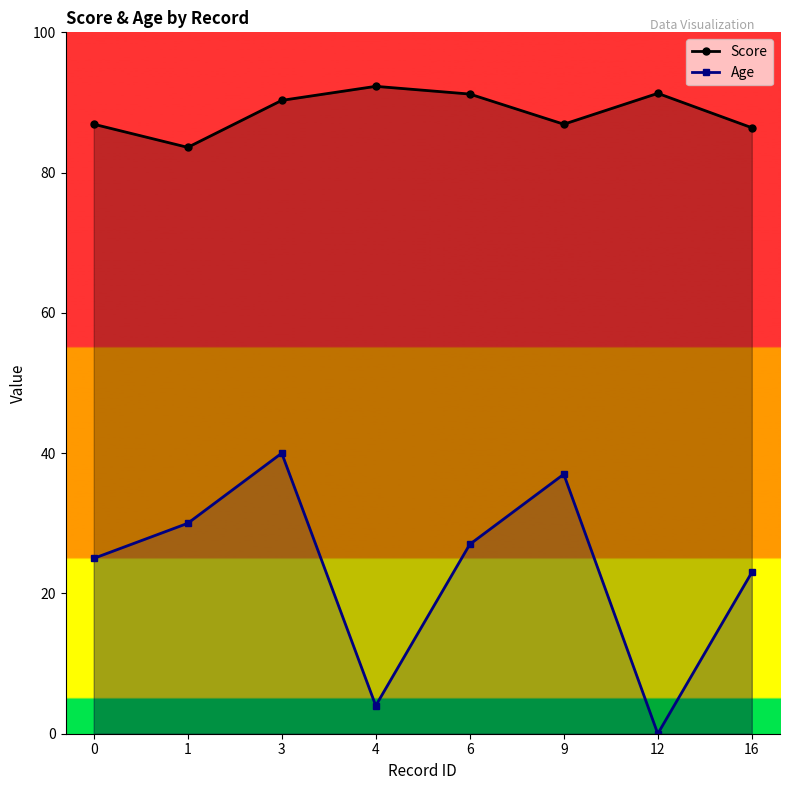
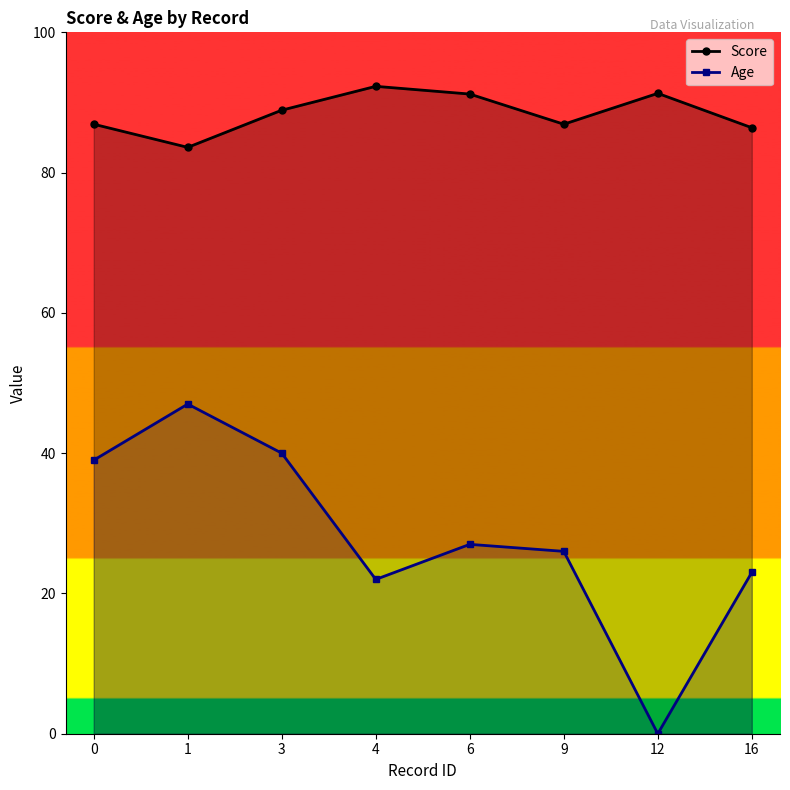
  {
    "Score": {
      "0": 87,
      "1": 84,
-     "3": 90,
+     "3": 89,
      "4": 92,
      "6": 91,
      "9": 87,
      "12": 91,
      "16": 86
    },
    "Age": {
-     "0": 25,
-     "1": 30,
+     "0": 39,
+     "1": 47,
      "3": 40,
-     "4": 4,
+     "4": 22,
      "6": 27,
-     "9": 37,
+     "9": 26,
      "12": 0,
      "16": 23
    }
  }
